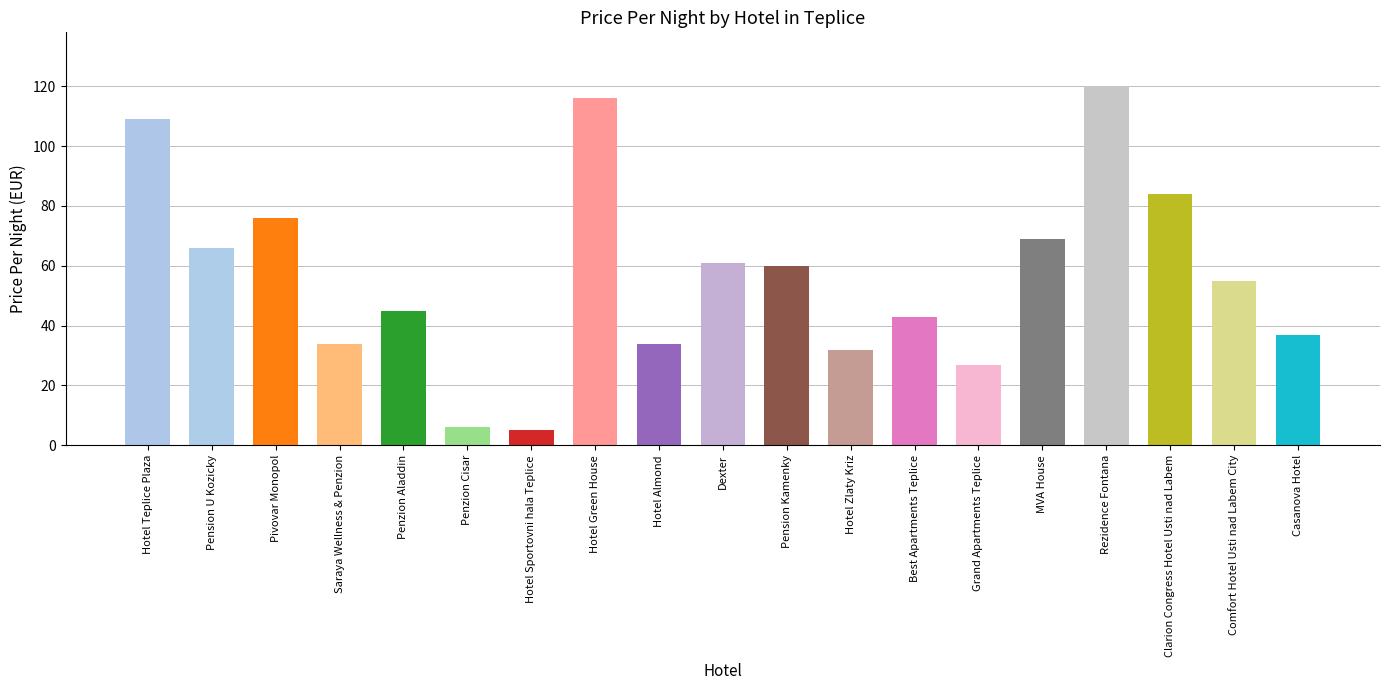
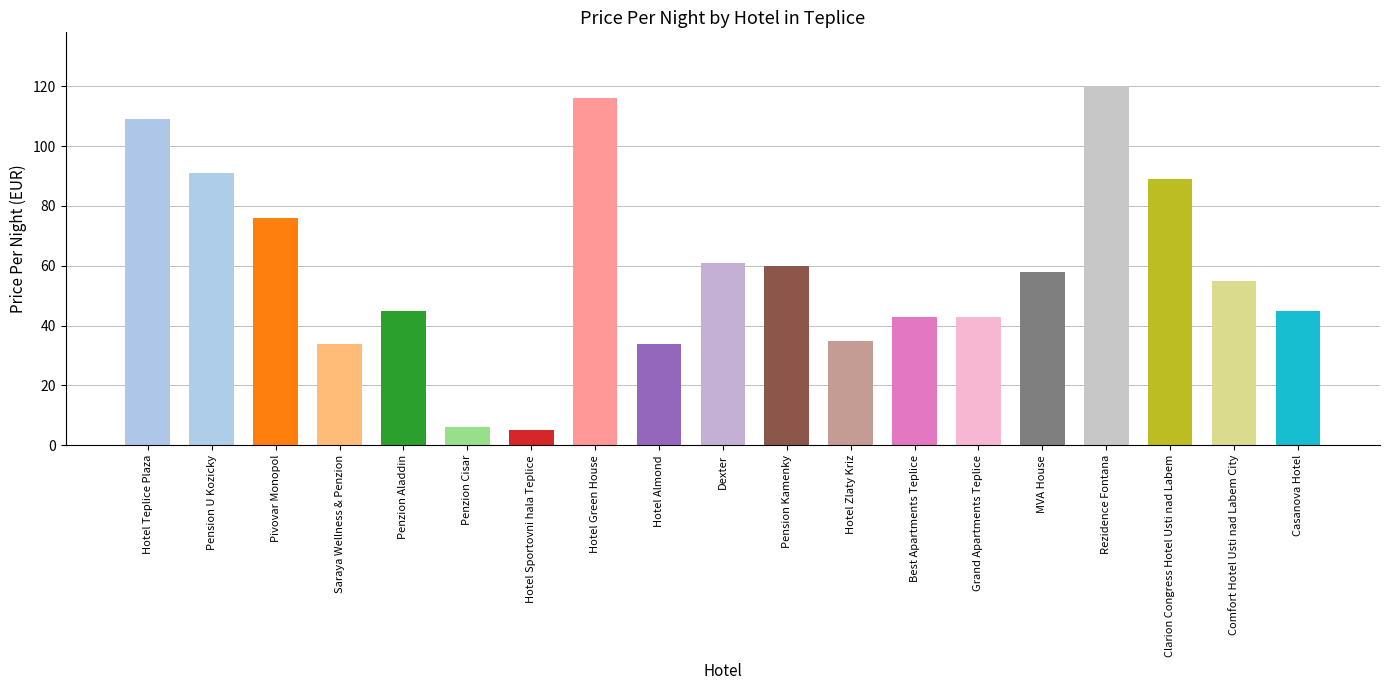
  {
    "Hotel Teplice Plaza": 109,
-   "Pension U Kozicky": 66,
+   "Pension U Kozicky": 91,
    "Pivovar Monopol": 76,
    "Saraya Wellness & Penzion": 34,
    "Penzion Aladdin": 45,
    "Penzion Cisar": 6,
    "Hotel Sportovni hala Teplice": 5,
    "Hotel Green House": 116,
    "Hotel Almond": 34,
    "Dexter": 61,
    "Pension Kamenky": 60,
-   "Hotel Zlaty Kriz": 32,
+   "Hotel Zlaty Kriz": 35,
    "Best Apartments Teplice": 43,
-   "Grand Apartments Teplice": 27,
-   "MVA House": 69,
+   "Grand Apartments Teplice": 43,
+   "MVA House": 58,
    "Rezidence Fontana": 120,
-   "Clarion Congress Hotel Usti nad Labem": 84,
+   "Clarion Congress Hotel Usti nad Labem": 89,
    "Comfort Hotel Usti nad Labem City": 55,
-   "Casanova Hotel": 37
+   "Casanova Hotel": 45
  }
